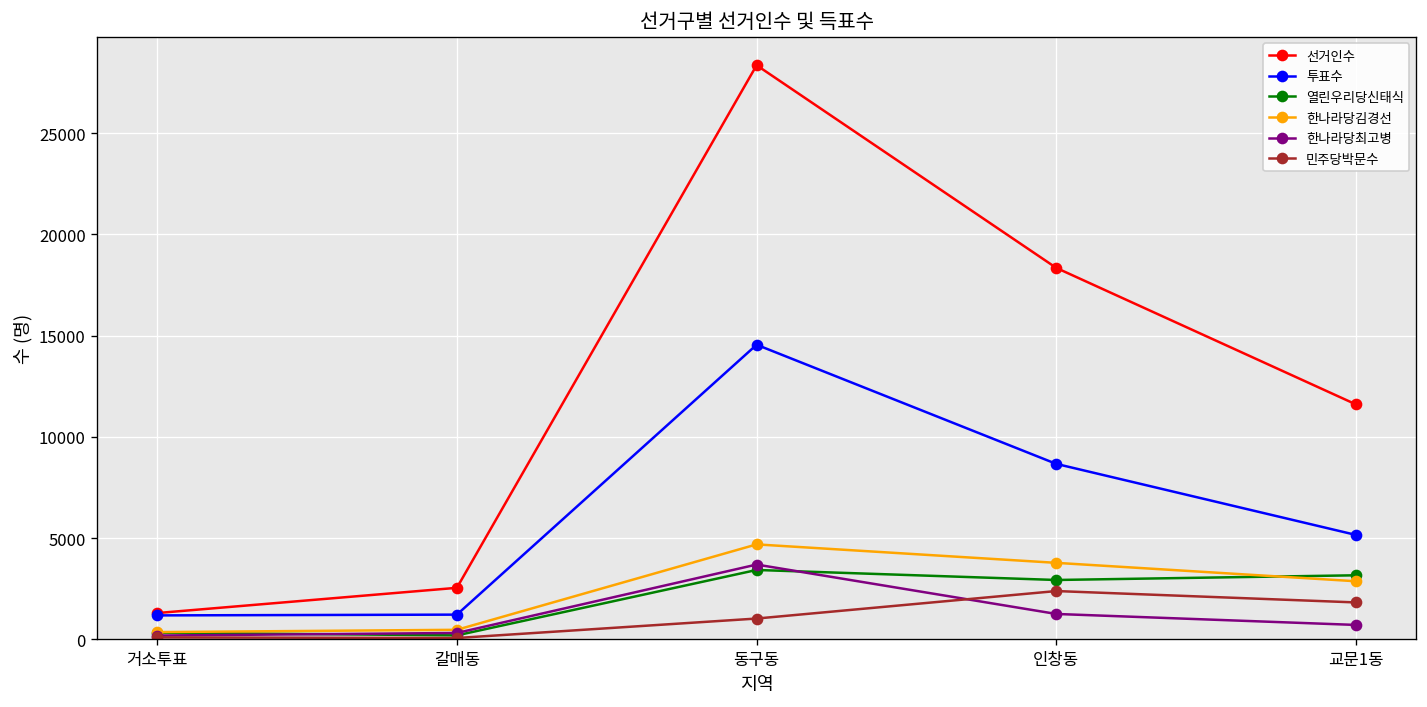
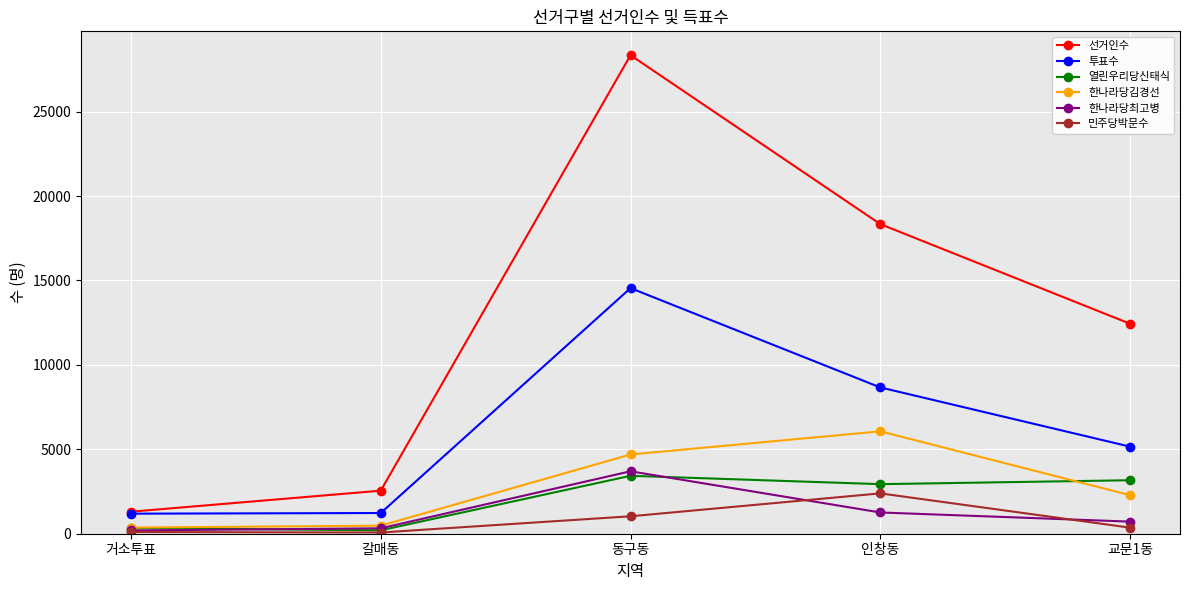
  {
    "선거인수": {
      "갈매동": 2600,
      "동구동": 28300,
      "인창동": 18300,
-     "교문1동": 11600
+     "교문1동": 12400
    },
    "투표수": {
      "갈매동": 1200,
      "동구동": 14500,
      "인창동": 8700,
      "교문1동": 5200
    },
    "열린우리당신태식": {
      "동구동": 3400,
      "인창동": 2900,
      "교문1동": 3200
    },
    "한나라당김경선": {
      "갈매동": 500,
      "동구동": 4700,
-     "인창동": 3800,
-     "교문1동": 2900
+     "인창동": 6100,
+     "교문1동": 2300
    },
    "한나라당최고병": {
      "동구동": 3700,
      "인창동": 1300,
      "교문1동": 700
    },
    "민주당박문수": {
      "동구동": 1000,
      "인창동": 2400,
-     "교문1동": 1800
+     "교문1동": 400
    }
  }
